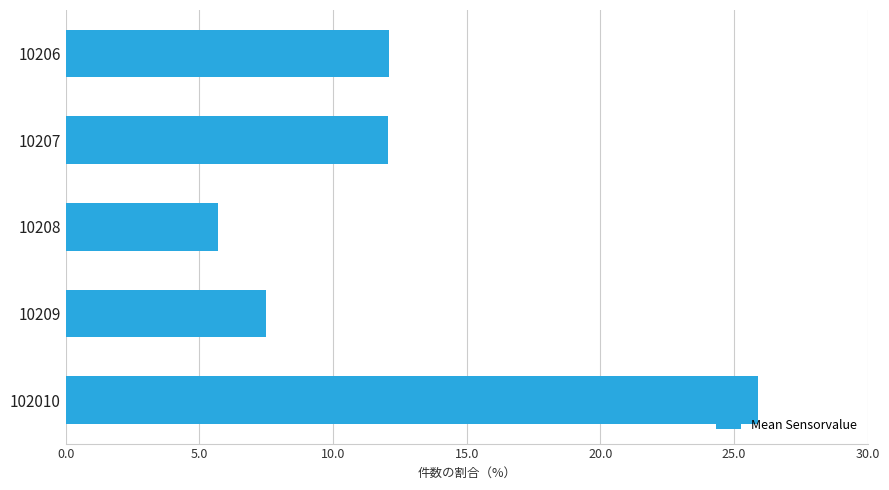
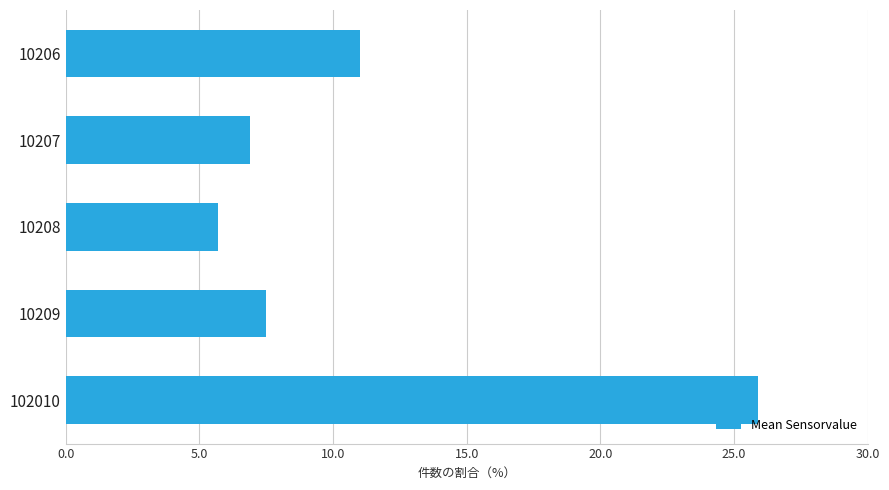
  {
-   "10206": 12.1,
-   "10207": 12.1,
+   "10206": 11.0,
+   "10207": 6.9,
    "10208": 5.7,
    "10209": 7.5,
    "102010": 25.9
  }
